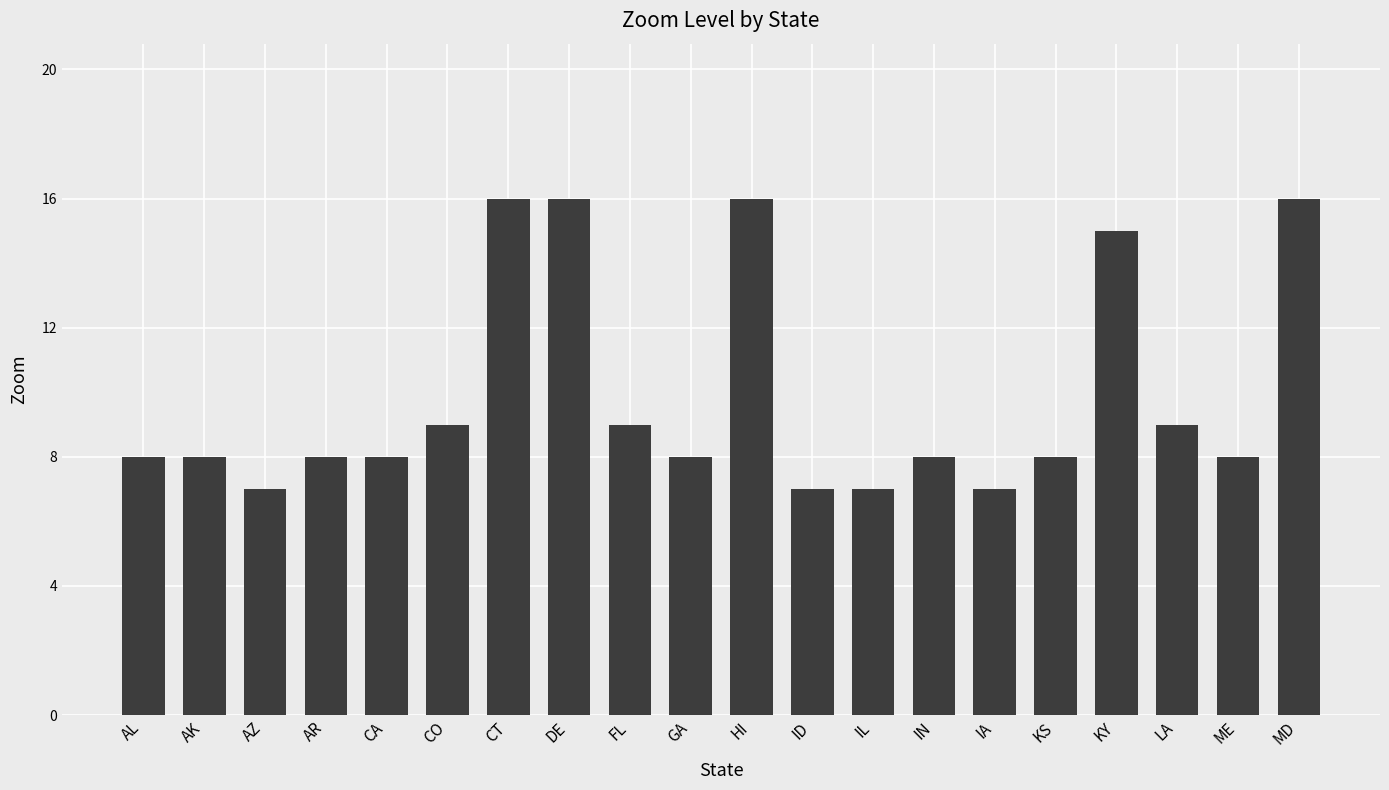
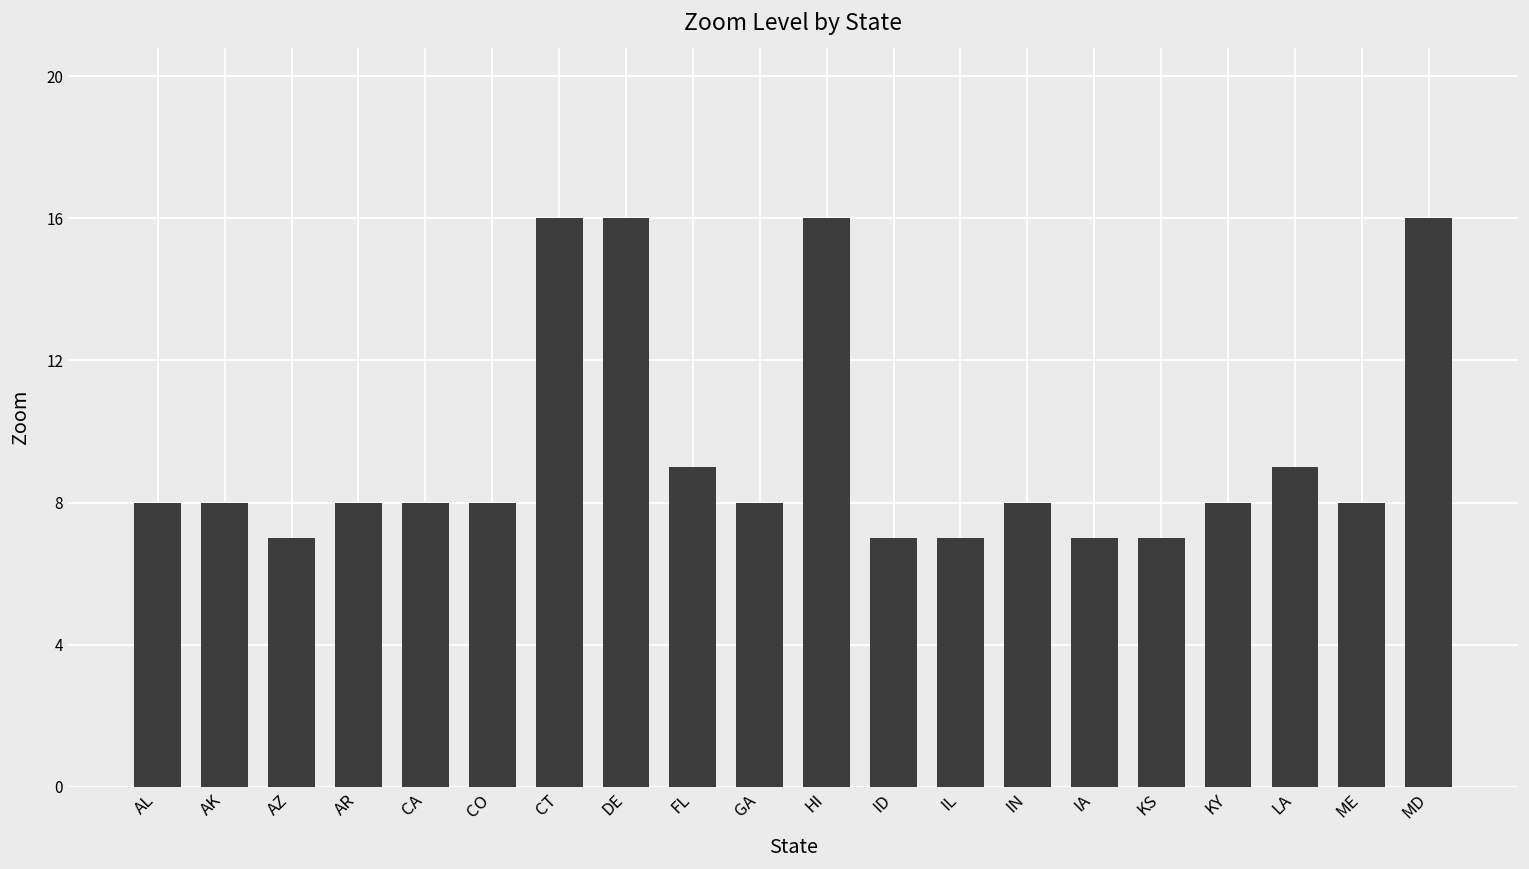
  {
    "AL": 8,
    "AK": 8,
    "AZ": 7,
    "AR": 8,
    "CA": 8,
-   "CO": 9,
+   "CO": 8,
    "CT": 16,
    "DE": 16,
    "FL": 9,
    "GA": 8,
    "HI": 16,
    "ID": 7,
    "IL": 7,
    "IN": 8,
    "IA": 7,
-   "KS": 8,
-   "KY": 15,
+   "KS": 7,
+   "KY": 8,
    "LA": 9,
    "ME": 8,
    "MD": 16
  }
